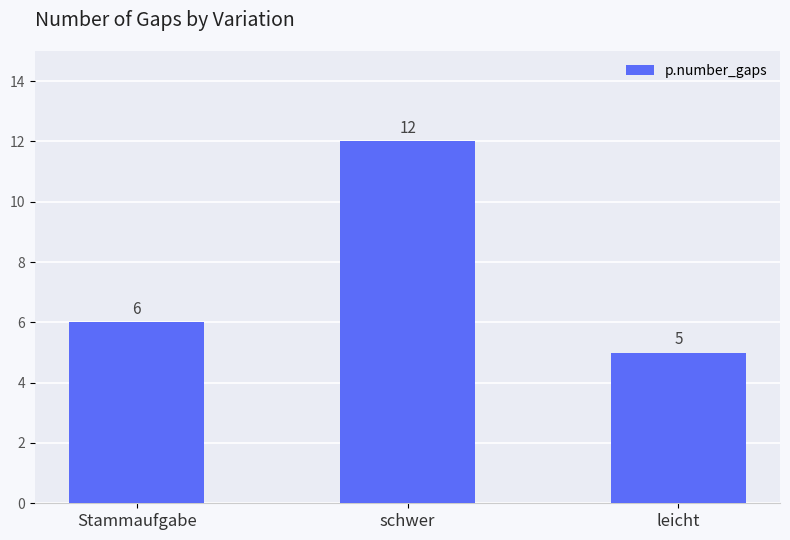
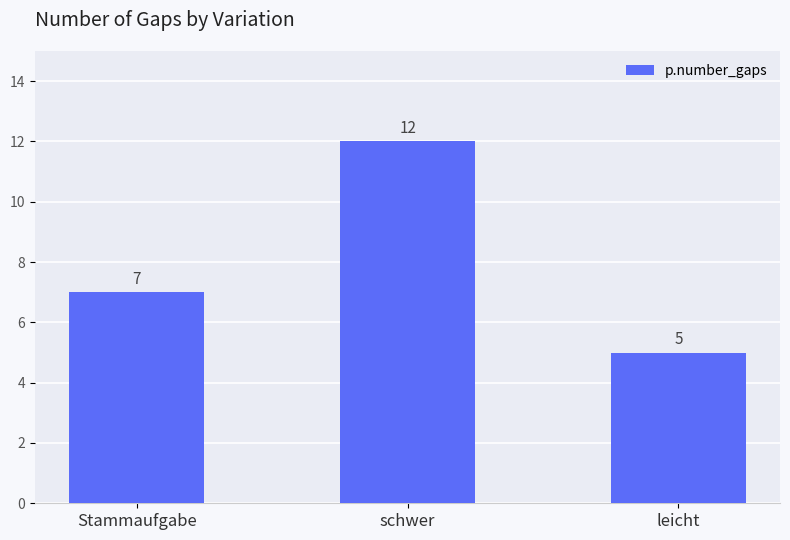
  {
-   "Stammaufgabe": 6,
+   "Stammaufgabe": 7,
    "schwer": 12,
    "leicht": 5
  }
